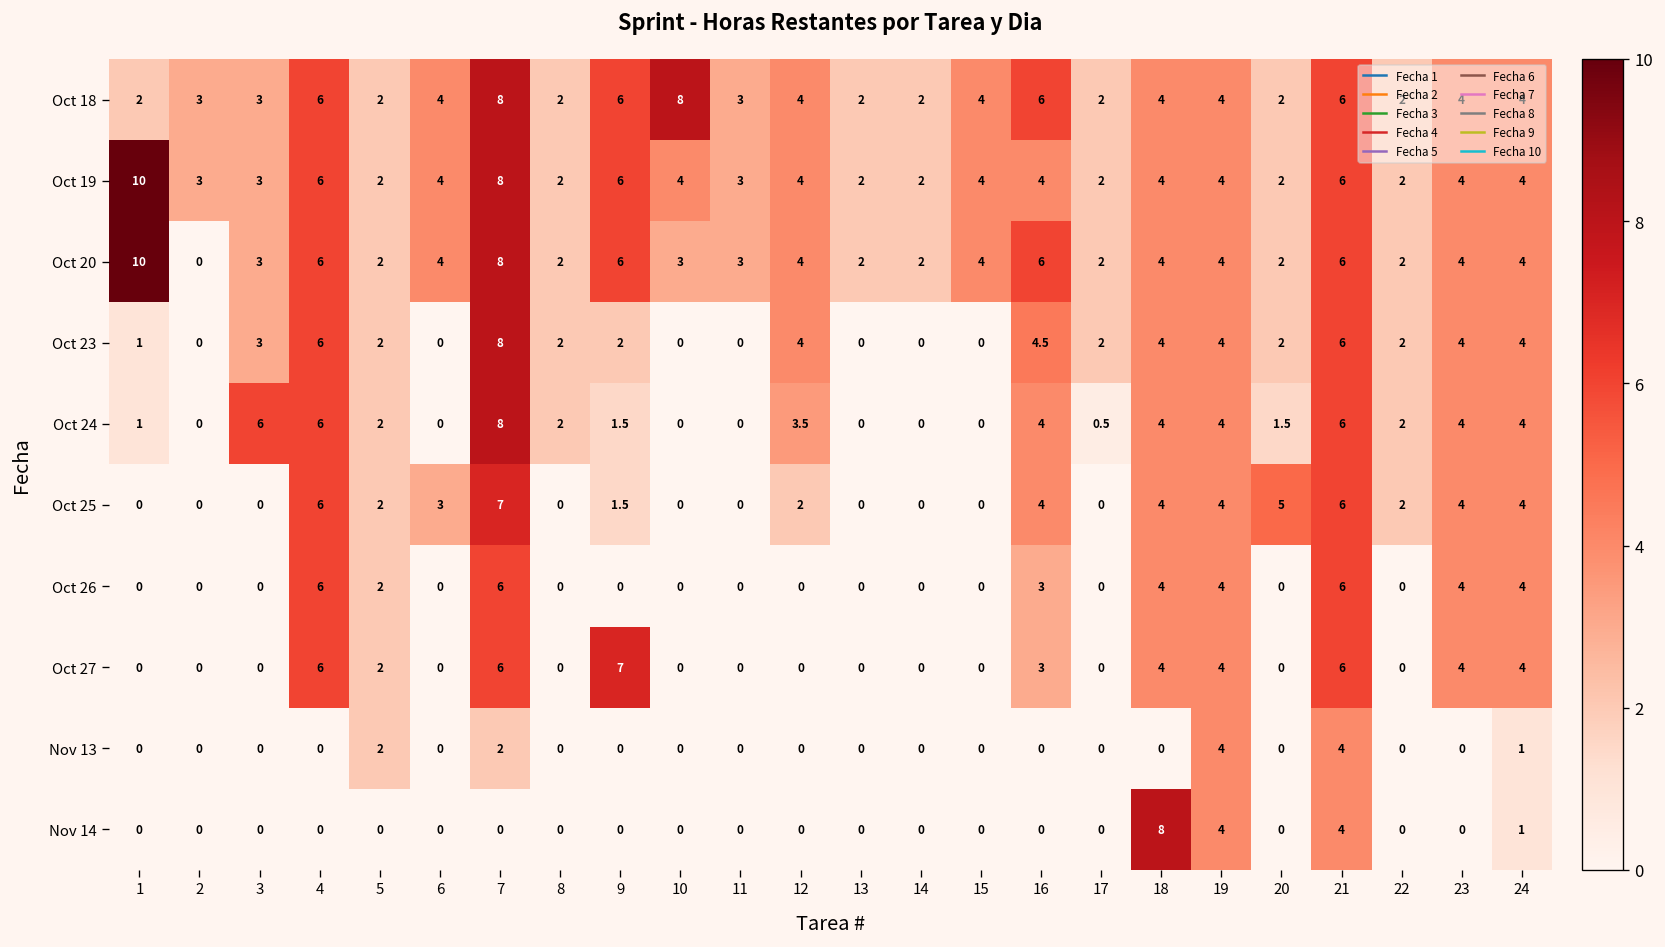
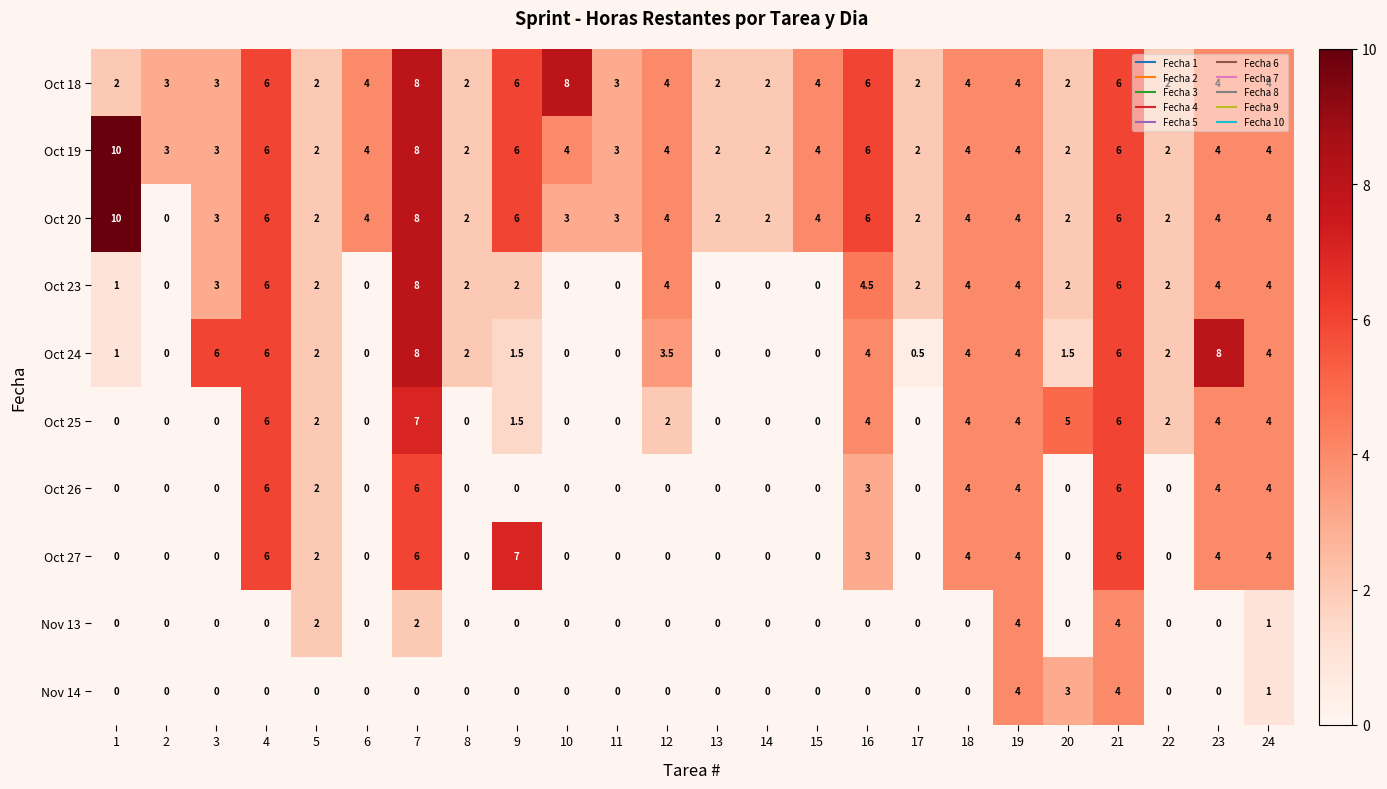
  {
    "Oct 19": {
      "1": 10,
      "2": 3,
      "3": 3,
      "4": 6,
      "5": 2,
      "6": 4,
      "7": 8,
      "8": 2,
      "9": 6,
      "10": 4,
      "11": 3,
      "12": 4,
      "13": 2,
      "14": 2,
      "15": 4,
-     "16": 4,
+     "16": 6,
      "17": 2,
      "18": 4,
      "19": 4,
      "20": 2,
      "21": 6,
      "22": 2,
      "23": 4,
      "24": 4
    },
    "Oct 24": {
      "1": 1,
      "2": 0,
      "3": 6,
      "4": 6,
      "5": 2,
      "6": 0,
      "7": 8,
      "8": 2,
      "9": 1.5,
      "10": 0,
      "11": 0,
      "12": 3.5,
      "13": 0,
      "14": 0,
      "15": 0,
      "16": 4,
      "17": 0.5,
      "18": 4,
      "19": 4,
      "20": 1.5,
      "21": 6,
      "22": 2,
-     "23": 4,
+     "23": 8,
      "24": 4
    },
    "Oct 25": {
      "1": 0,
      "2": 0,
      "3": 0,
      "4": 6,
      "5": 2,
-     "6": 3,
+     "6": 0,
      "7": 7,
      "8": 0,
      "9": 1.5,
      "10": 0,
      "11": 0,
      "12": 2,
      "13": 0,
      "14": 0,
      "15": 0,
      "16": 4,
      "17": 0,
      "18": 4,
      "19": 4,
      "20": 5,
      "21": 6,
      "22": 2,
      "23": 4,
      "24": 4
    },
    "Nov 14": {
      "1": 0,
      "2": 0,
      "3": 0,
      "4": 0,
      "5": 0,
      "6": 0,
      "7": 0,
      "8": 0,
      "9": 0,
      "10": 0,
      "11": 0,
      "12": 0,
      "13": 0,
      "14": 0,
      "15": 0,
      "16": 0,
      "17": 0,
-     "18": 8,
+     "18": 0,
      "19": 4,
-     "20": 0,
+     "20": 3,
      "21": 4,
      "22": 0,
      "23": 0,
      "24": 1
    }
  }
